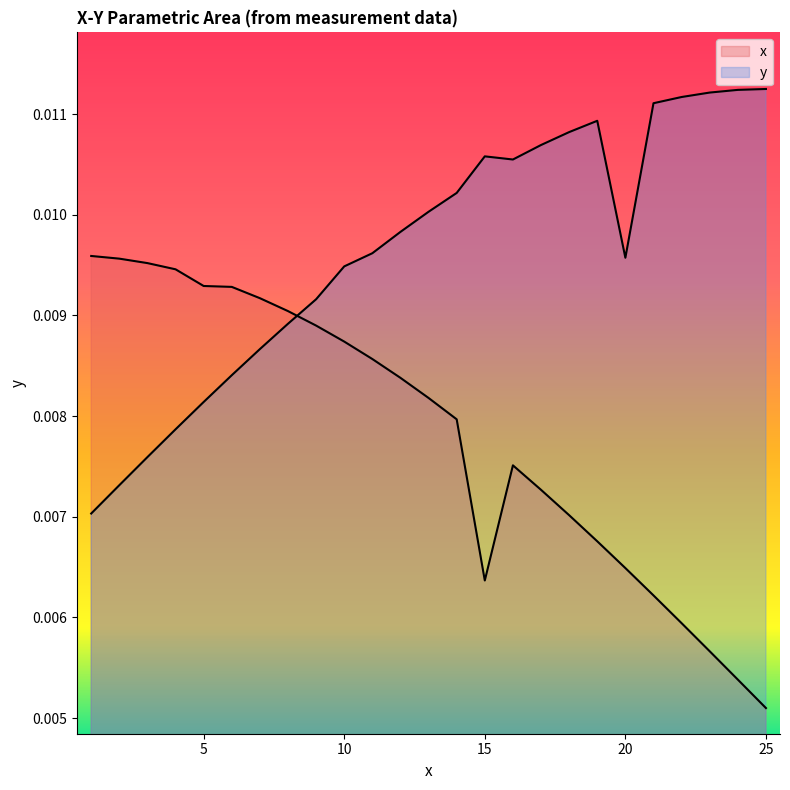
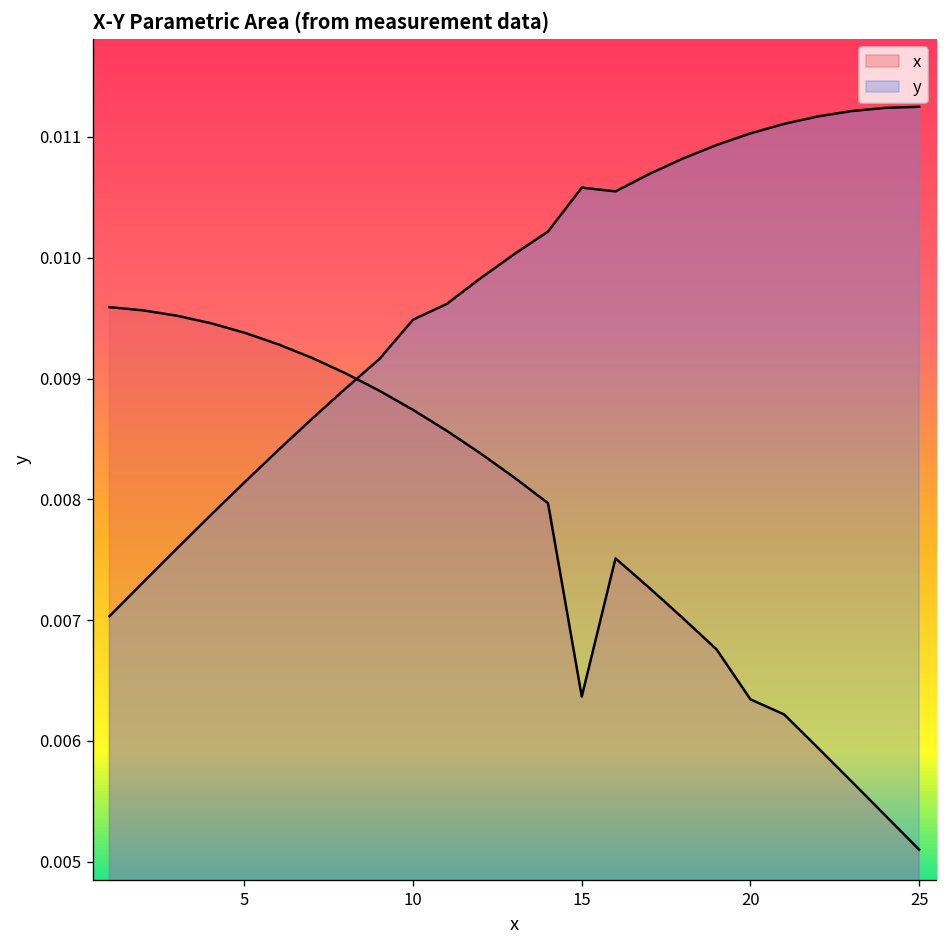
  {
    "x": {
-     "5": 0.00929,
+     "5": 0.00938,
      "10": 0.00874,
      "15": 0.00637,
-     "20": 0.00649,
+     "20": 0.00634,
      "25": 0.00510
    },
    "y": {
      "5": 0.00814,
      "10": 0.00949,
      "15": 0.01058,
-     "20": 0.00957,
+     "20": 0.01103,
      "25": 0.01125
    }
  }
